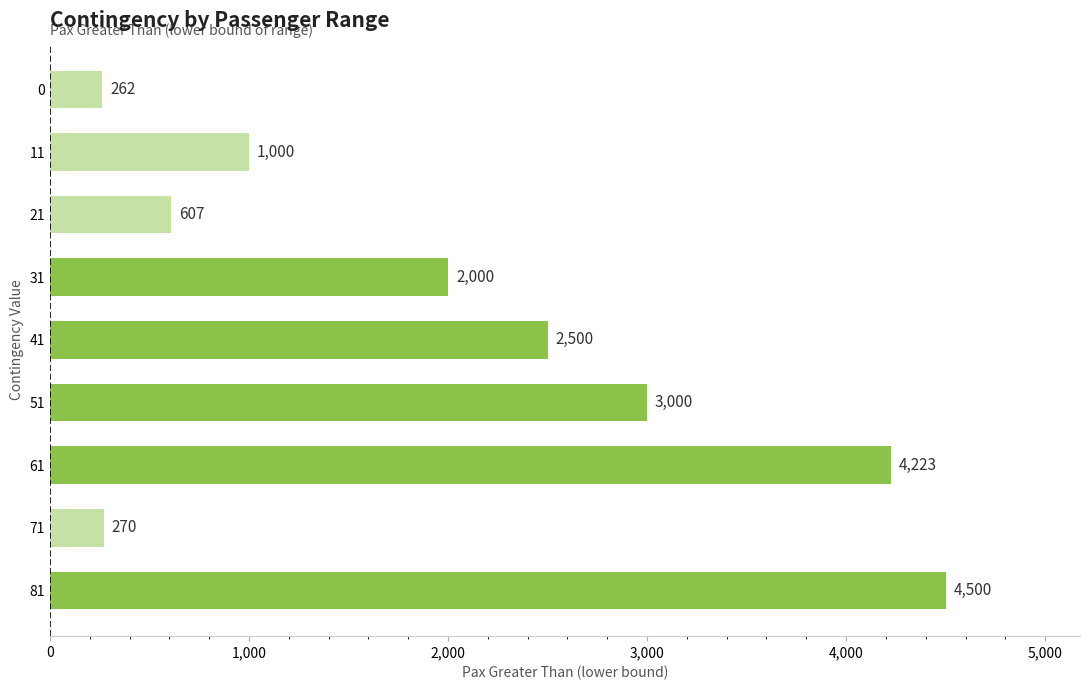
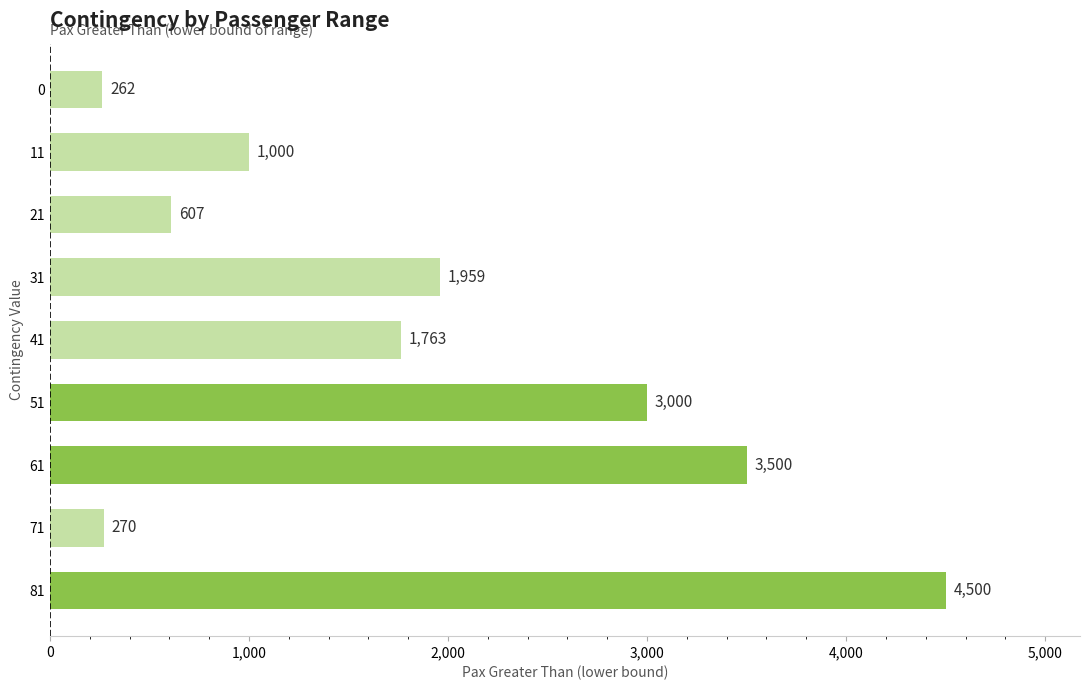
  {
    "0": "262",
    "11": "1,000",
    "21": "607",
-   "31": "2,000",
-   "41": "2,500",
+   "31": "1,959",
+   "41": "1,763",
    "51": "3,000",
-   "61": "4,223",
+   "61": "3,500",
    "71": "270",
    "81": "4,500"
  }
